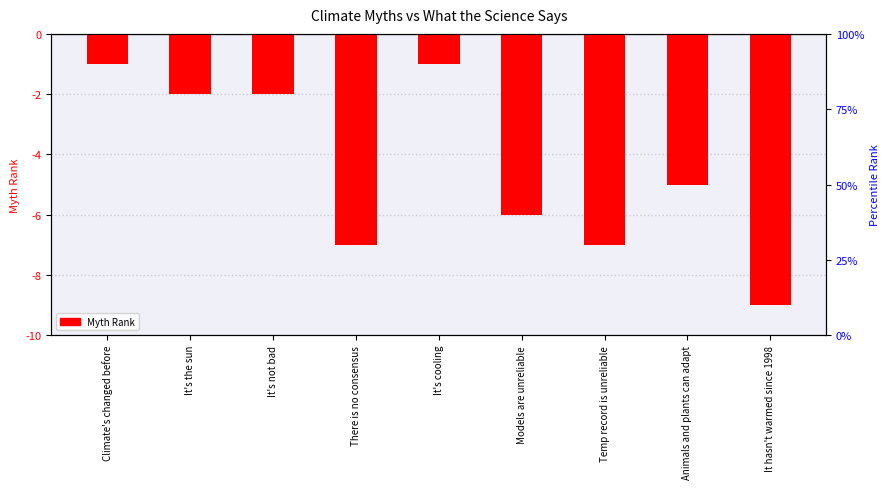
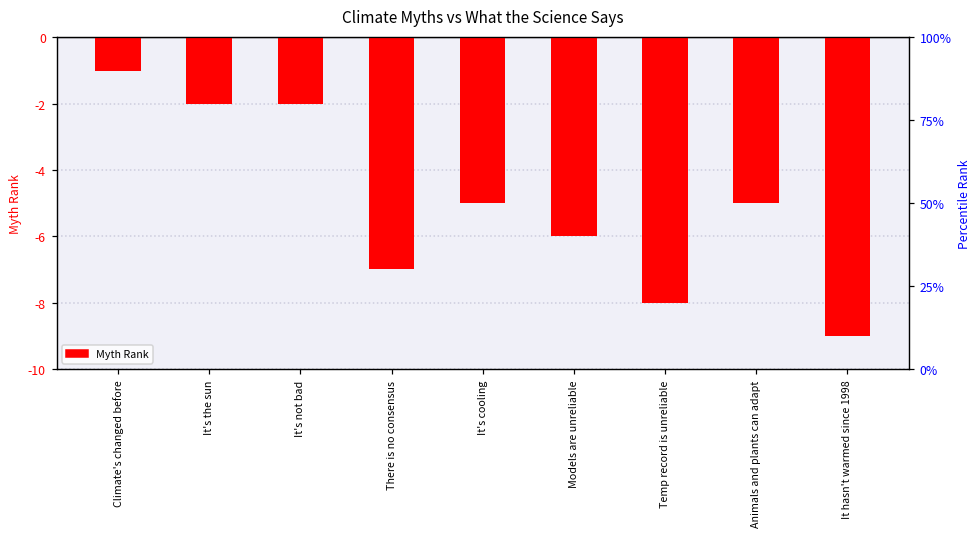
  {
    "Climate's changed before": -1.0,
    "It's the sun": -2.0,
    "It's not bad": -2.0,
    "There is no consensus": -7.0,
-   "It's cooling": -1.0,
+   "It's cooling": -5.0,
    "Models are unreliable": -6.0,
-   "Temp record is unreliable": -7.0,
+   "Temp record is unreliable": -8.0,
    "Animals and plants can adapt": -5.0,
    "It hasn't warmed since 1998": -9.0
  }
